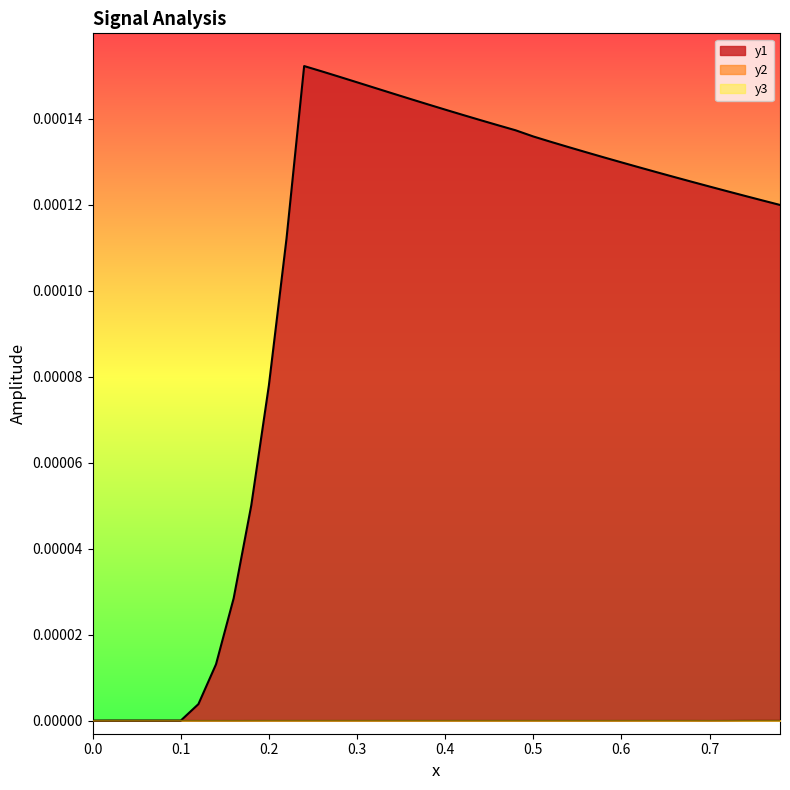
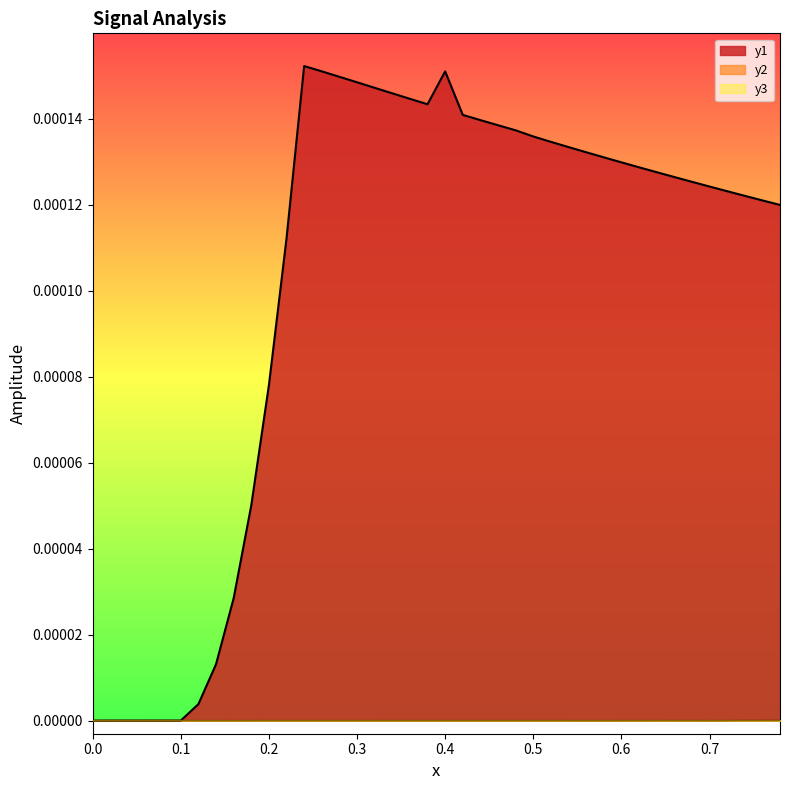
  {
    "y1": {
      "0.2": 0.000078,
      "0.3": 0.000148,
-     "0.4": 0.000142,
+     "0.4": 0.000151,
      "0.5": 0.000136,
      "0.6": 0.000130,
      "0.7": 0.000124
    }
  }
